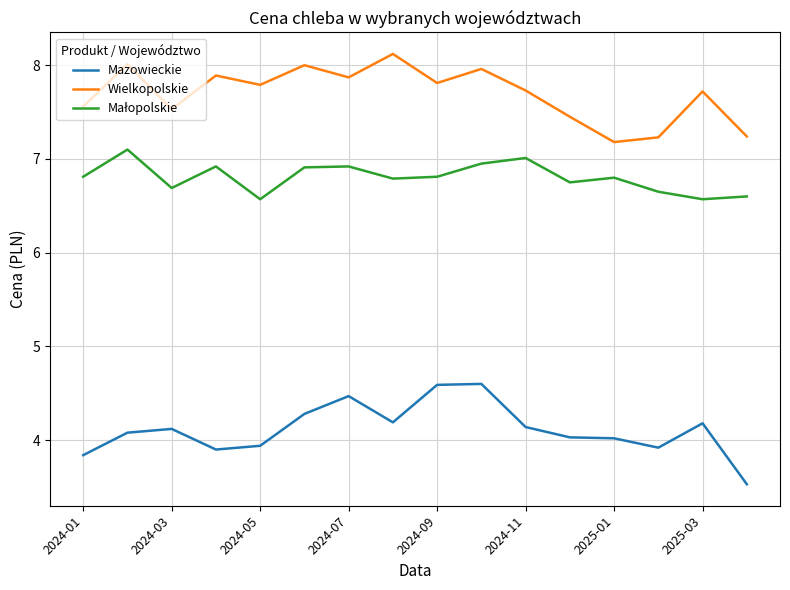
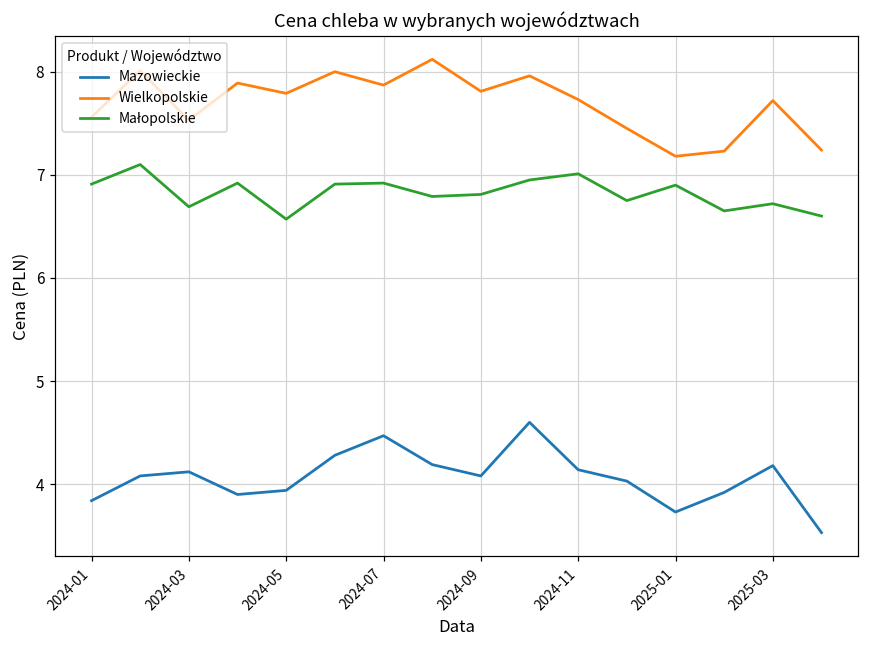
  {
    "Mazowieckie": {
      "2024-01": 3.8,
      "2024-03": 4.1,
      "2024-05": 3.9,
      "2024-07": 4.5,
-     "2024-09": 4.6,
+     "2024-09": 4.1,
      "2024-11": 4.1,
-     "2025-01": 4.0,
+     "2025-01": 3.7,
      "2025-03": 4.2
    },
    "Wielkopolskie": {
      "2024-05": 7.8,
      "2024-07": 7.9,
      "2024-09": 7.8,
      "2024-11": 7.7,
      "2025-01": 7.2,
      "2025-03": 7.7
    },
    "Małopolskie": {
-     "2024-01": 6.8,
+     "2024-01": 6.9,
      "2024-03": 6.7,
      "2024-05": 6.6,
      "2024-07": 6.9,
      "2024-09": 6.8,
      "2024-11": 7.0,
-     "2025-01": 6.8,
-     "2025-03": 6.6
+     "2025-01": 6.9,
+     "2025-03": 6.7
    }
  }
